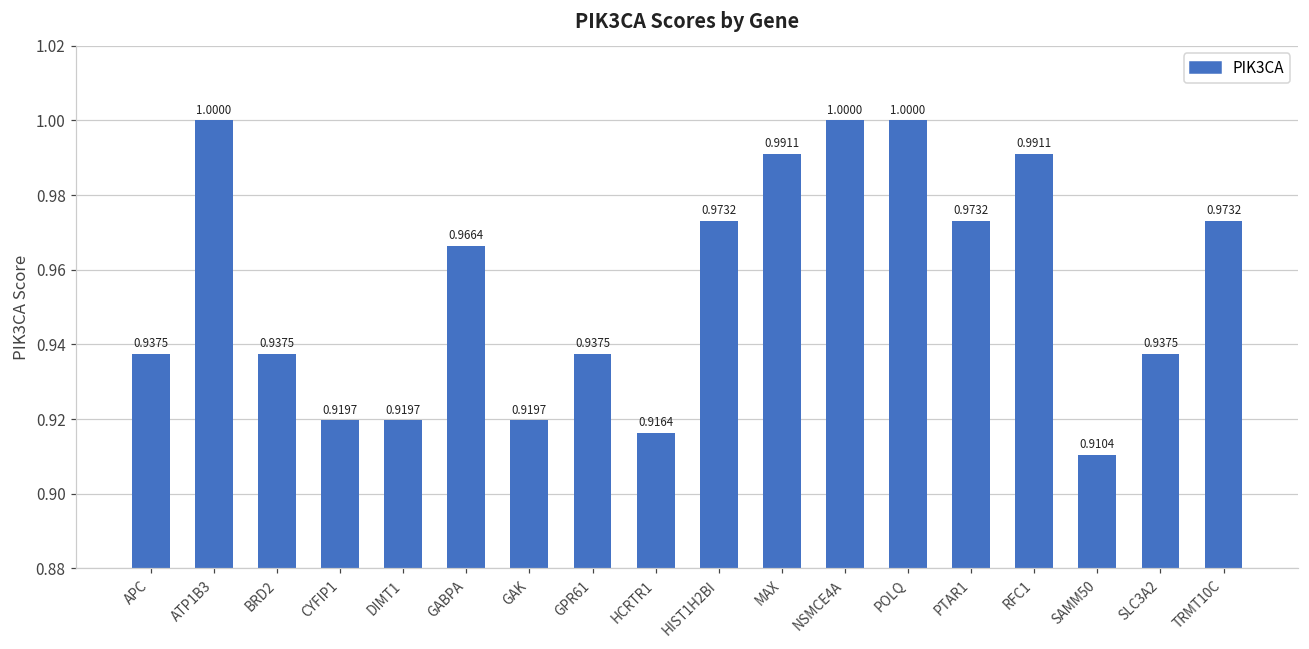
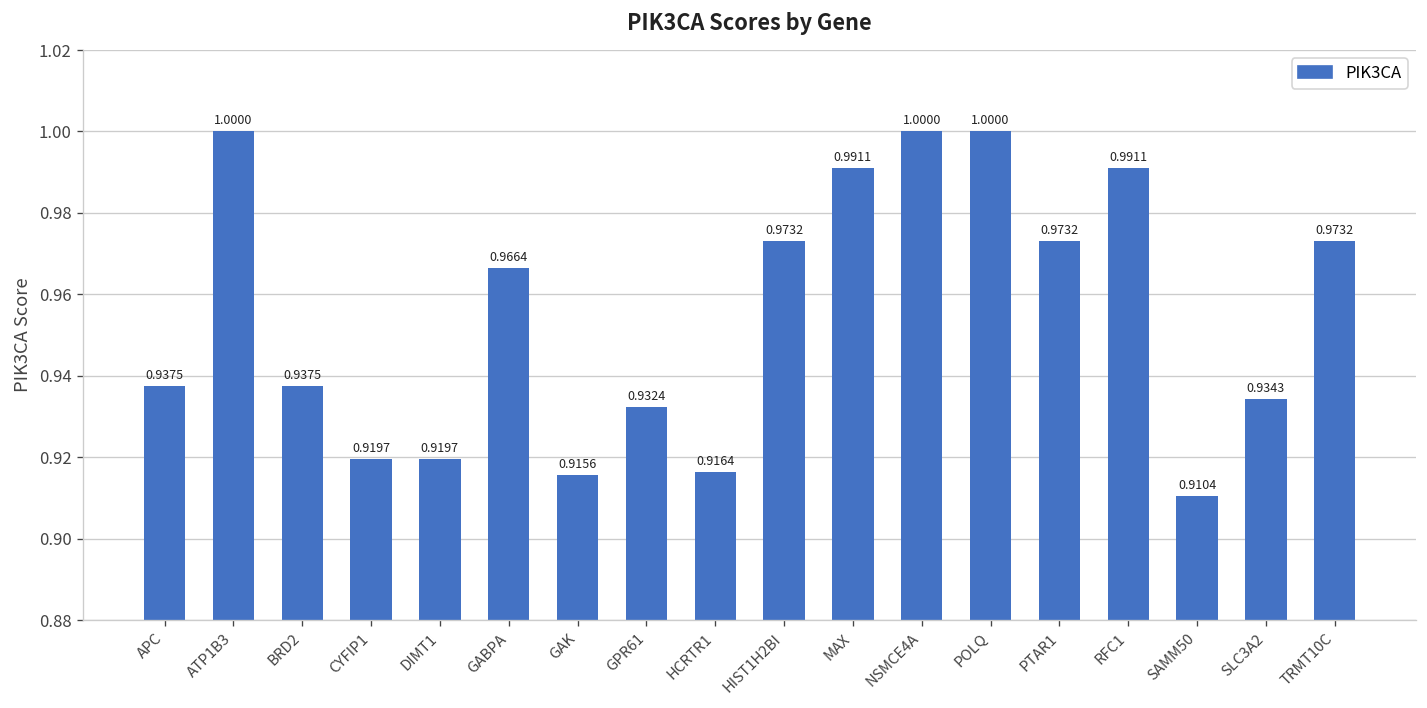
  {
    "APC": 0.9375,
    "ATP1B3": 1.0000,
    "BRD2": 0.9375,
    "CYFIP1": 0.9197,
    "DIMT1": 0.9197,
    "GABPA": 0.9664,
-   "GAK": 0.9197,
-   "GPR61": 0.9375,
+   "GAK": 0.9156,
+   "GPR61": 0.9324,
    "HCRTR1": 0.9164,
    "HIST1H2BI": 0.9732,
    "MAX": 0.9911,
    "NSMCE4A": 1.0000,
    "POLQ": 1.0000,
    "PTAR1": 0.9732,
    "RFC1": 0.9911,
    "SAMM50": 0.9104,
-   "SLC3A2": 0.9375,
+   "SLC3A2": 0.9343,
    "TRMT10C": 0.9732
  }
